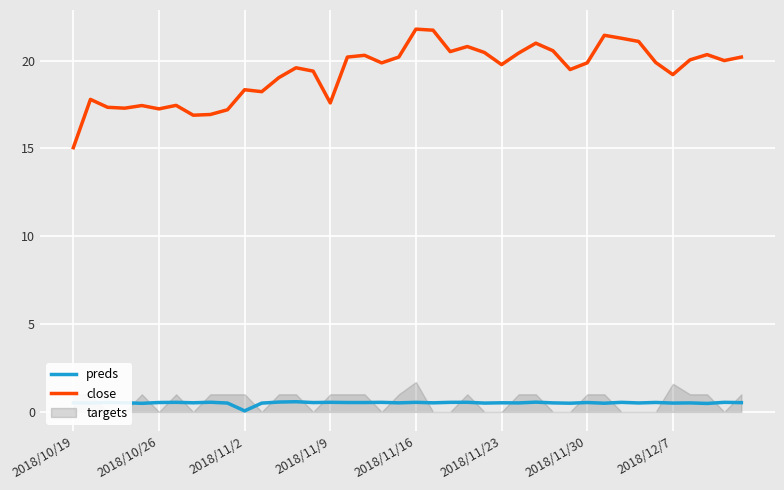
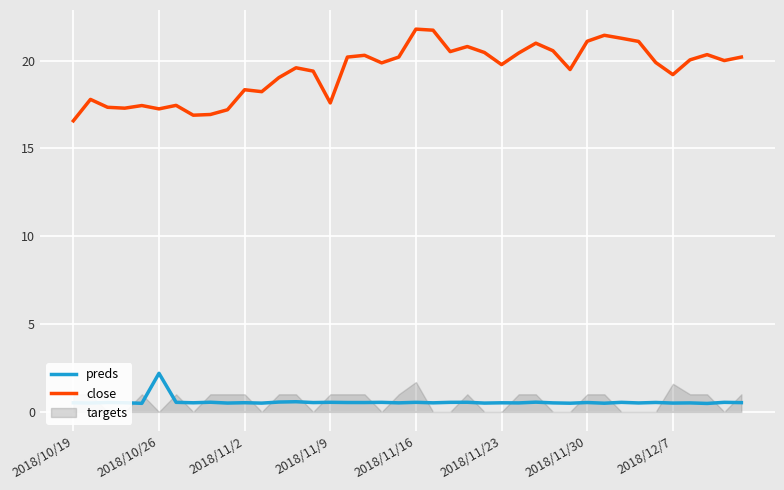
  {
    "preds": {
-     "2018/10/26": 0.5,
-     "2018/11/2": 0.1,
+     "2018/10/26": 2.2,
+     "2018/11/2": 0.5,
      "2018/11/9": 0.5,
      "2018/11/16": 0.5,
      "2018/11/23": 0.5,
      "2018/11/30": 0.5,
      "2018/12/7": 0.5
    },
    "targets": {
      "2018/10/26": 0.0,
      "2018/11/2": 1.0,
      "2018/11/9": 1.0,
      "2018/11/16": 1.7,
      "2018/11/23": 0.0,
      "2018/11/30": 1.0,
      "2018/12/7": 1.6
    },
    "close": {
-     "2018/10/19": 15.0,
+     "2018/10/19": 16.6,
      "2018/10/26": 17.3,
      "2018/11/2": 18.3,
      "2018/11/9": 17.6,
      "2018/11/16": 21.8,
      "2018/11/23": 19.8,
-     "2018/11/30": 19.9,
+     "2018/11/30": 21.1,
      "2018/12/7": 19.2
    }
  }
